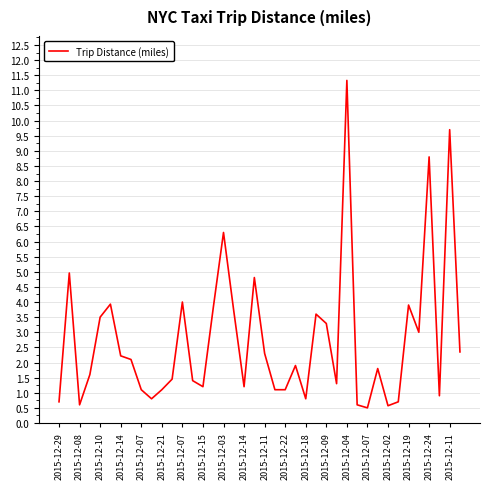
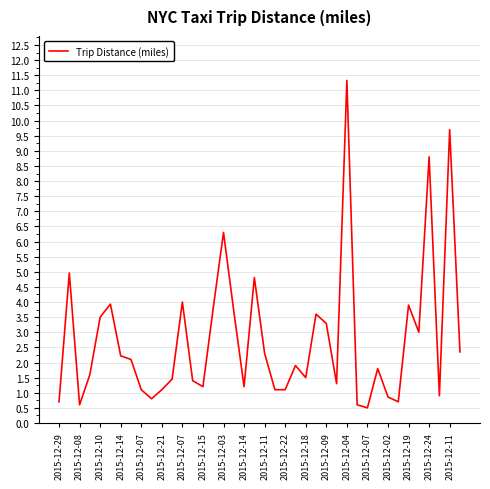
  {
    "2015-12-08": 0.6,
    "2015-12-03": 6.3,
-   "2015-12-18": 0.8,
+   "2015-12-18": 1.5,
    "2015-12-04": 11.3,
-   "2015-12-02": 0.6,
+   "2015-12-02": 0.9,
    "2015-12-24": 8.8
  }
